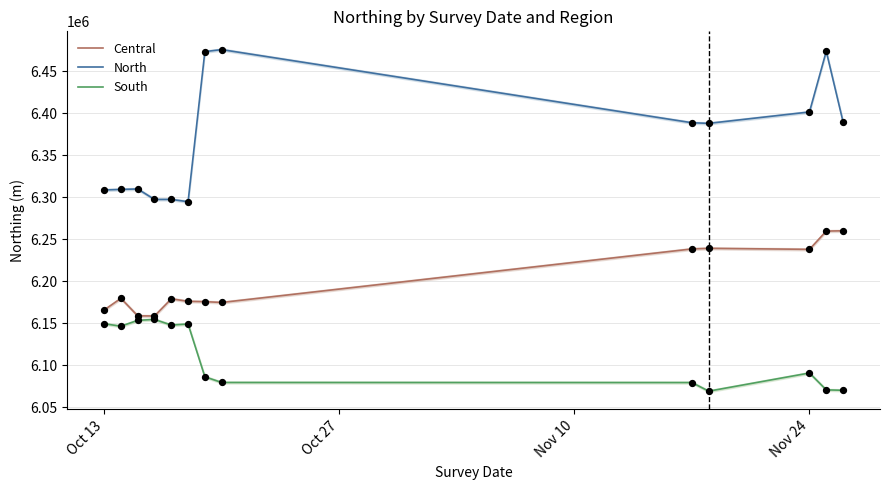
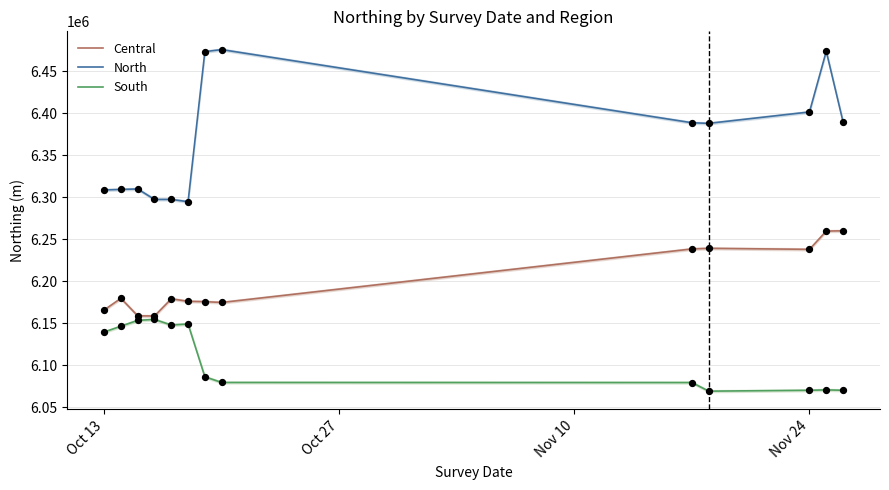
  {
    "South": {
-     "Oct 13": 6150000,
-     "Nov 24": 6090000
+     "Oct 13": 6140000,
+     "Nov 24": 6070000
    }
  }
